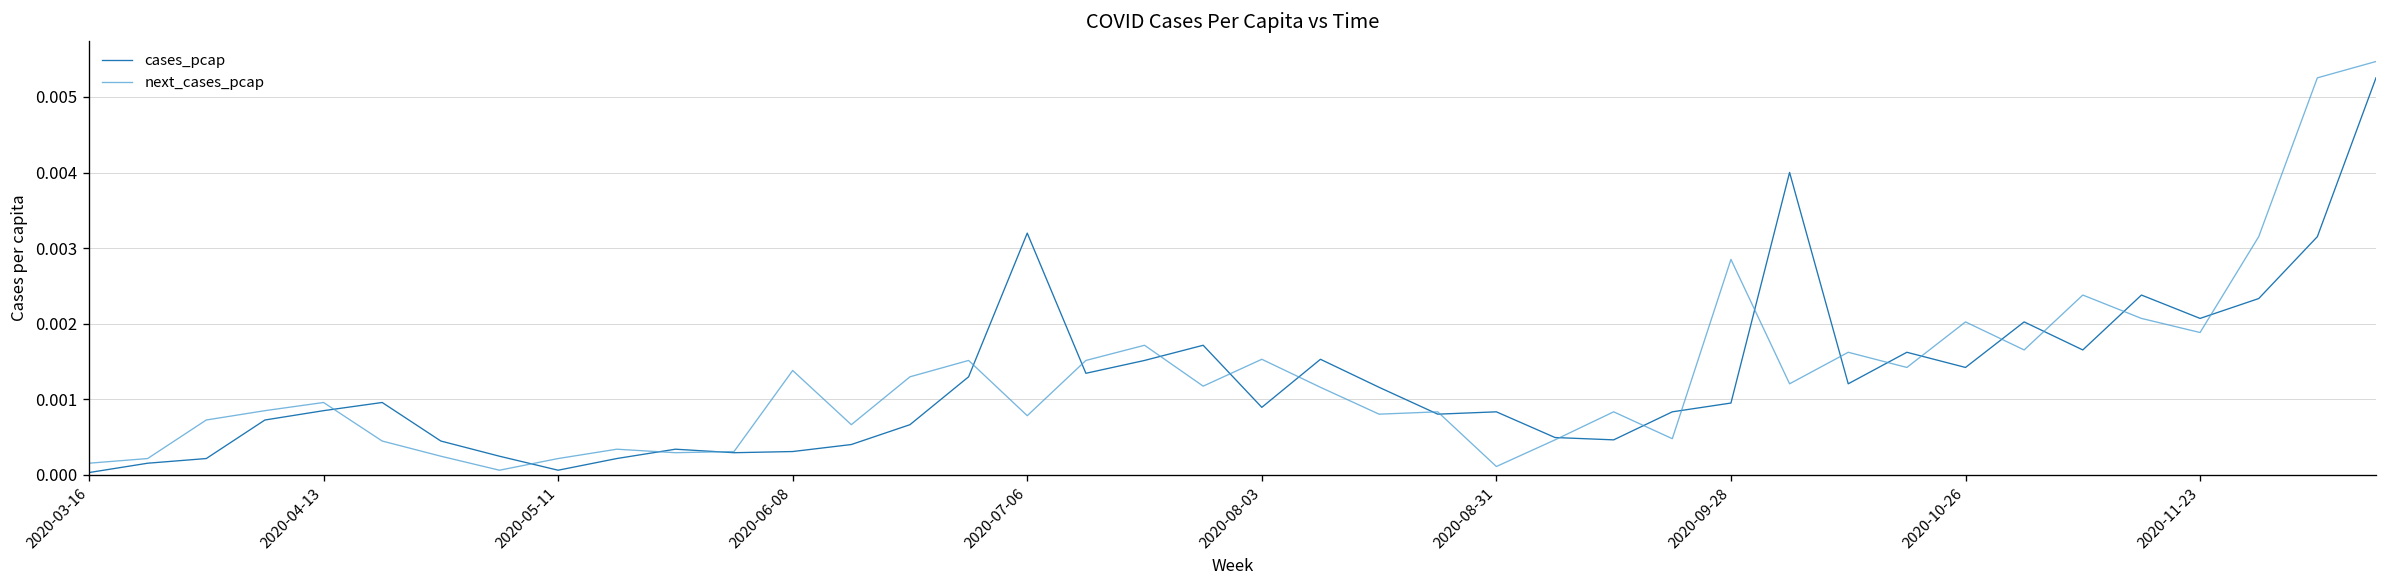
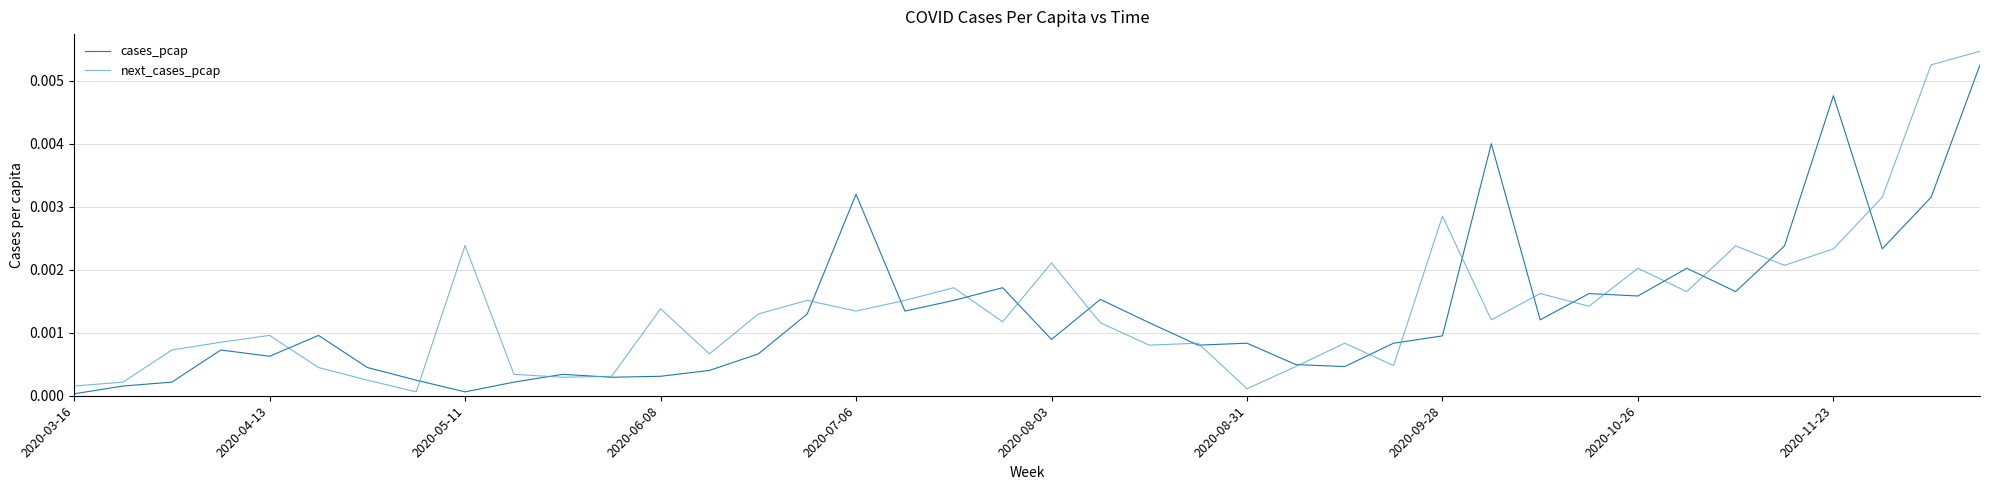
  {
    "cases_pcap": {
      "2020-03-16": 0.0000,
-     "2020-04-13": 0.0008,
+     "2020-04-13": 0.0006,
      "2020-05-11": 0.0001,
      "2020-06-08": 0.0003,
      "2020-07-06": 0.0032,
      "2020-08-03": 0.0009,
      "2020-08-31": 0.0008,
      "2020-09-28": 0.0010,
-     "2020-10-26": 0.0014,
-     "2020-11-23": 0.0021
+     "2020-10-26": 0.0016,
+     "2020-11-23": 0.0048
    },
    "next_cases_pcap": {
      "2020-03-16": 0.0002,
      "2020-04-13": 0.0010,
-     "2020-05-11": 0.0002,
+     "2020-05-11": 0.0024,
      "2020-06-08": 0.0014,
-     "2020-07-06": 0.0008,
-     "2020-08-03": 0.0015,
+     "2020-07-06": 0.0013,
+     "2020-08-03": 0.0021,
      "2020-08-31": 0.0001,
      "2020-09-28": 0.0029,
      "2020-10-26": 0.0020,
-     "2020-11-23": 0.0019
+     "2020-11-23": 0.0023
    }
  }
